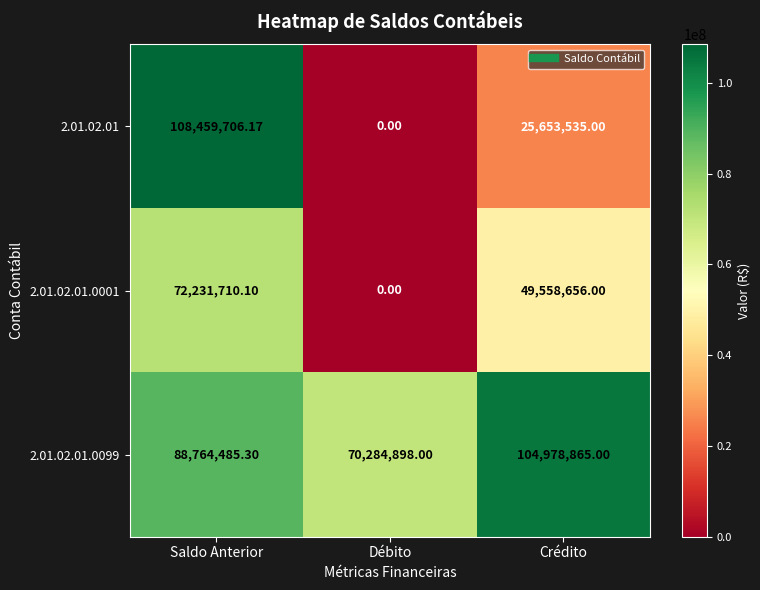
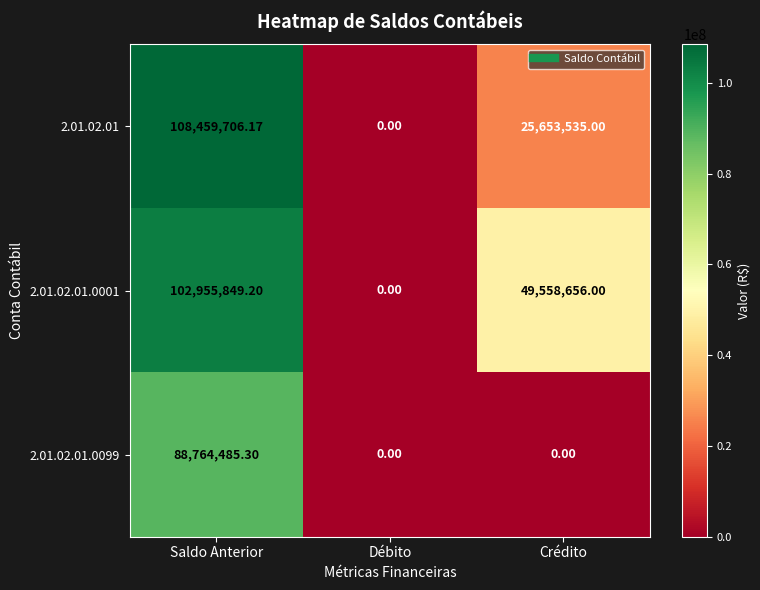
  {
    "2.01.02.01": {
      "Saldo Anterior": "108,459,706.17",
      "Débito": "0.00",
      "Crédito": "25,653,535.00"
    },
    "2.01.02.01.0001": {
-     "Saldo Anterior": "72,231,710.10",
+     "Saldo Anterior": "102,955,849.20",
      "Débito": "0.00",
      "Crédito": "49,558,656.00"
    },
    "2.01.02.01.0099": {
      "Saldo Anterior": "88,764,485.30",
-     "Débito": "70,284,898.00",
-     "Crédito": "104,978,865.00"
+     "Débito": "0.00",
+     "Crédito": "0.00"
    }
  }
